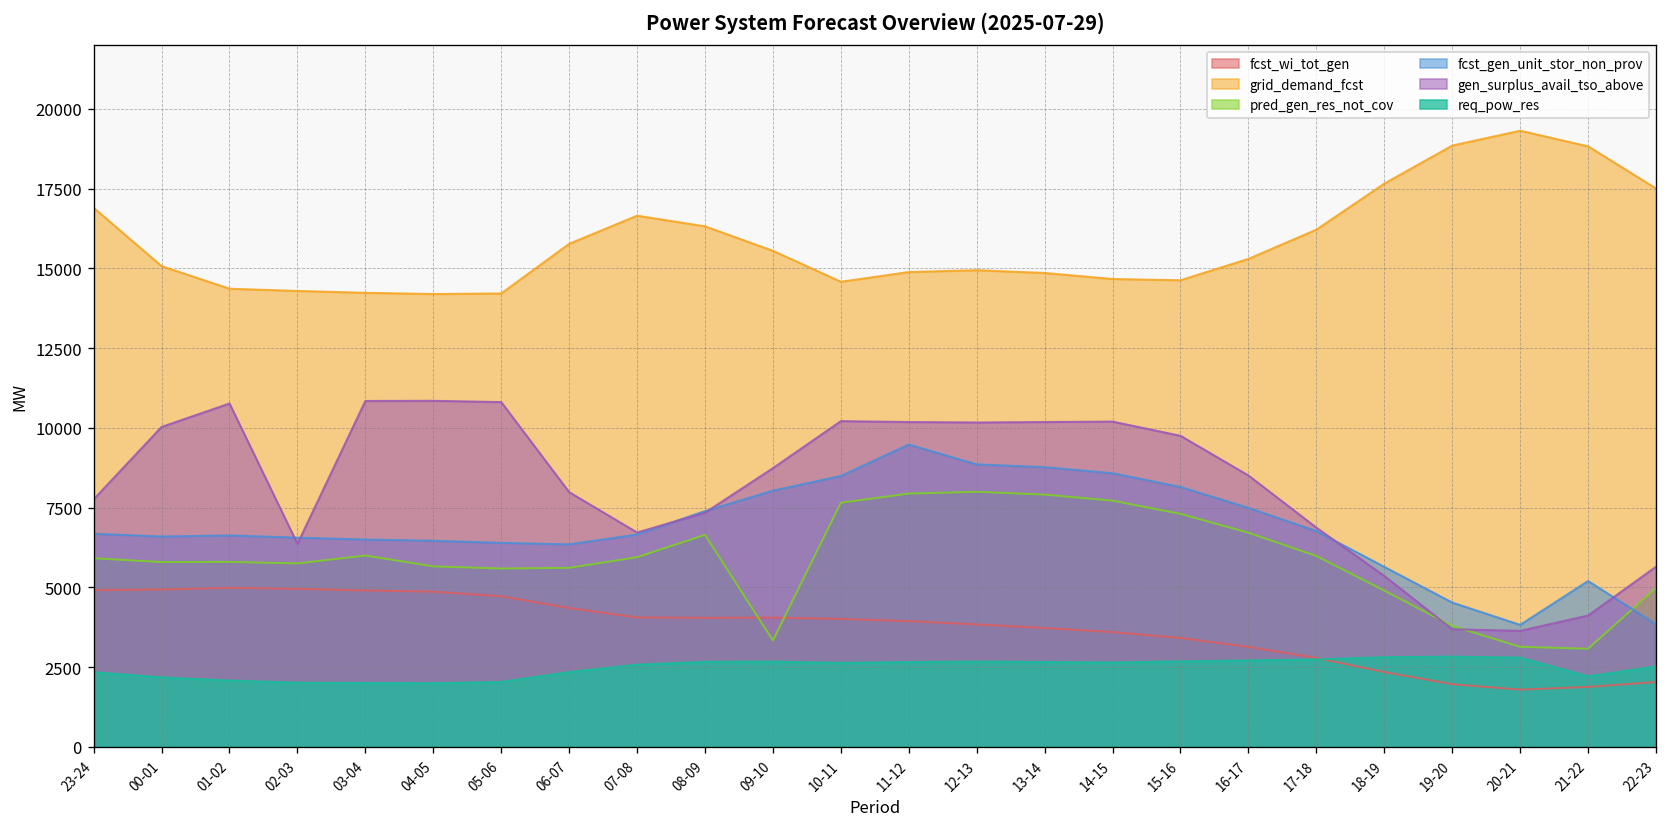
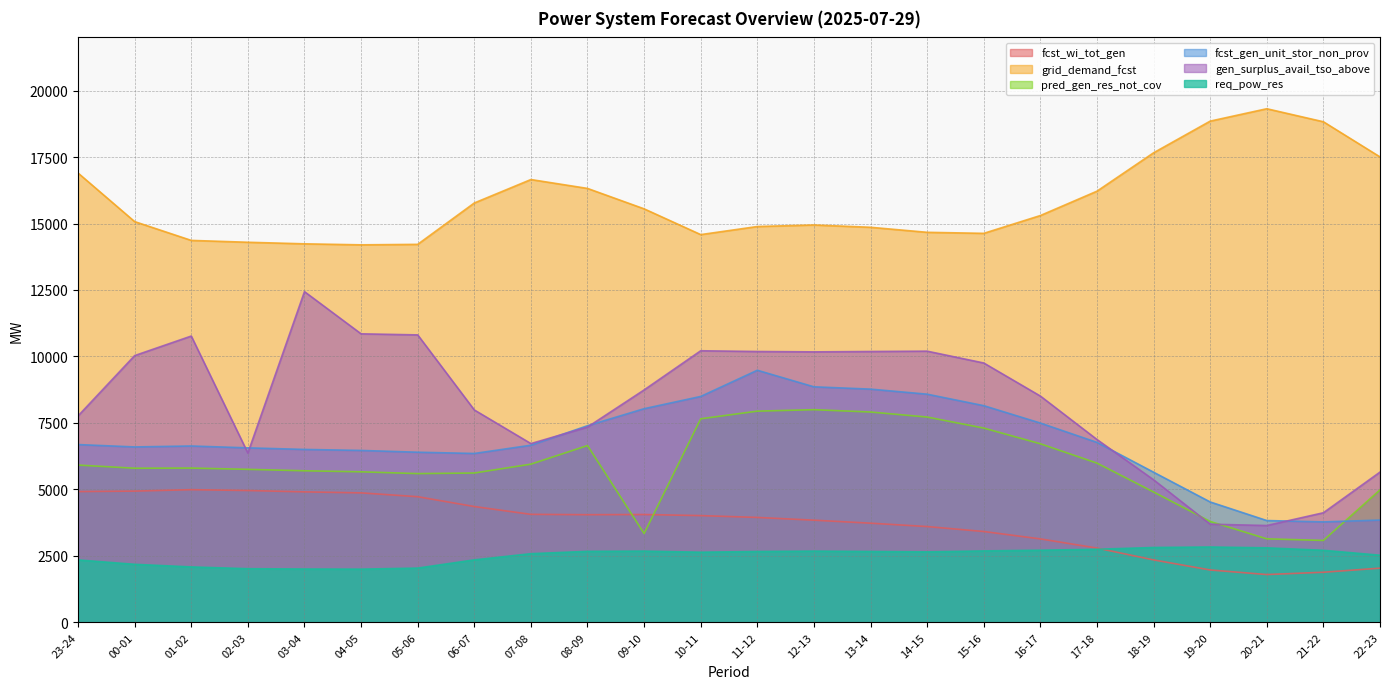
  {
    "fcst_wi_tot_gen": {
      "23-24": 4900,
      "00-01": 4900,
      "01-02": 5000,
      "02-03": 5000,
      "03-04": 4900,
      "04-05": 4900,
      "05-06": 4700,
      "06-07": 4400,
      "07-08": 4100,
      "08-09": 4000,
      "09-10": 4100,
      "10-11": 4000,
      "11-12": 3900,
      "12-13": 3800,
      "13-14": 3700,
      "14-15": 3600,
      "15-16": 3400,
      "16-17": 3100,
      "18-19": 2300,
      "19-20": 2000,
      "20-21": 1800,
      "21-22": 1900,
      "22-23": 2000
    },
    "grid_demand_fcst": {
      "23-24": 16900,
      "00-01": 15100,
      "01-02": 14400,
      "02-03": 14300,
      "03-04": 14200,
      "04-05": 14200,
      "05-06": 14200,
      "06-07": 15800,
      "07-08": 16700,
      "08-09": 16300,
      "09-10": 15600,
      "10-11": 14600,
      "11-12": 14900,
      "12-13": 14900,
      "13-14": 14900,
      "14-15": 14700,
      "15-16": 14600,
      "16-17": 15300,
      "17-18": 16200,
      "18-19": 17700,
      "19-20": 18900,
      "20-21": 19300,
      "21-22": 18800,
      "22-23": 17500
    },
    "pred_gen_res_not_cov": {
      "23-24": 5900,
      "00-01": 5800,
      "01-02": 5800,
      "02-03": 5800,
-     "03-04": 6000,
+     "03-04": 5700,
      "04-05": 5700,
      "05-06": 5600,
      "06-07": 5600,
      "07-08": 5900,
      "08-09": 6600,
      "09-10": 3300,
      "10-11": 7700,
      "11-12": 7900,
      "12-13": 8000,
      "13-14": 7900,
      "14-15": 7700,
      "15-16": 7300,
      "16-17": 6700,
      "17-18": 6000,
      "18-19": 4900,
      "19-20": 3800,
      "20-21": 3100,
      "21-22": 3100,
      "22-23": 5000
    },
    "fcst_gen_unit_stor_non_prov": {
      "23-24": 6700,
      "00-01": 6600,
      "01-02": 6600,
      "02-03": 6600,
      "03-04": 6500,
      "04-05": 6500,
      "05-06": 6400,
      "06-07": 6400,
      "09-10": 8000,
      "10-11": 8500,
      "11-12": 9500,
      "12-13": 8900,
      "13-14": 8800,
      "14-15": 8600,
      "15-16": 8100,
      "16-17": 7500,
      "17-18": 6800,
      "18-19": 5600,
      "19-20": 4500,
      "20-21": 3800,
-     "21-22": 5200,
+     "21-22": 3800,
      "22-23": 3800
    },
    "gen_surplus_avail_tso_above": {
      "23-24": 7800,
      "00-01": 10000,
      "01-02": 10800,
      "02-03": 6400,
-     "03-04": 10800,
+     "03-04": 12400,
      "04-05": 10900,
      "05-06": 10800,
      "06-07": 8000,
      "09-10": 8700,
      "10-11": 10200,
      "11-12": 10200,
      "12-13": 10200,
      "13-14": 10200,
      "14-15": 10200,
      "15-16": 9800,
      "16-17": 8500,
      "17-18": 6900,
      "18-19": 5400,
      "19-20": 3700,
      "20-21": 3600,
      "21-22": 4100,
      "22-23": 5700
    },
    "req_pow_res": {
      "23-24": 2300,
      "00-01": 2200,
      "01-02": 2100,
      "02-03": 2000,
      "03-04": 2000,
      "04-05": 2000,
      "05-06": 2000,
      "06-07": 2300,
      "07-08": 2600,
      "08-09": 2700,
      "09-10": 2700,
      "10-11": 2600,
      "11-12": 2700,
      "12-13": 2700,
      "13-14": 2700,
      "14-15": 2700,
      "15-16": 2700,
      "16-17": 2700,
      "18-19": 2800,
      "19-20": 2800,
      "20-21": 2800,
-     "21-22": 2200,
+     "21-22": 2700,
      "22-23": 2500
    }
  }
